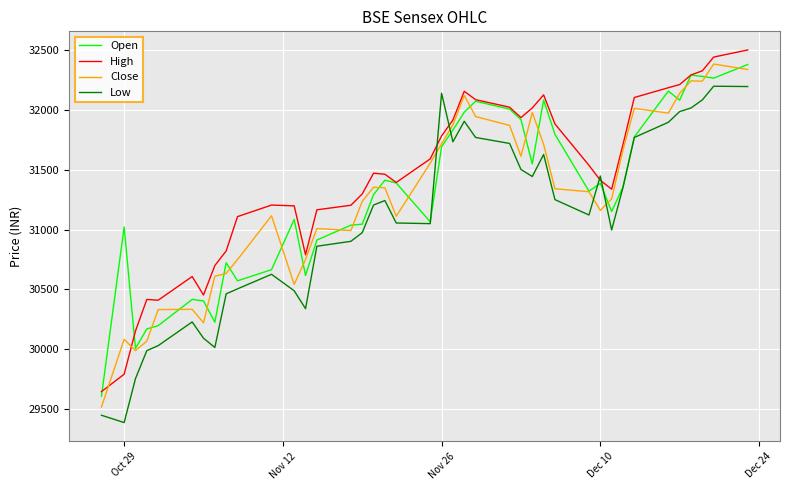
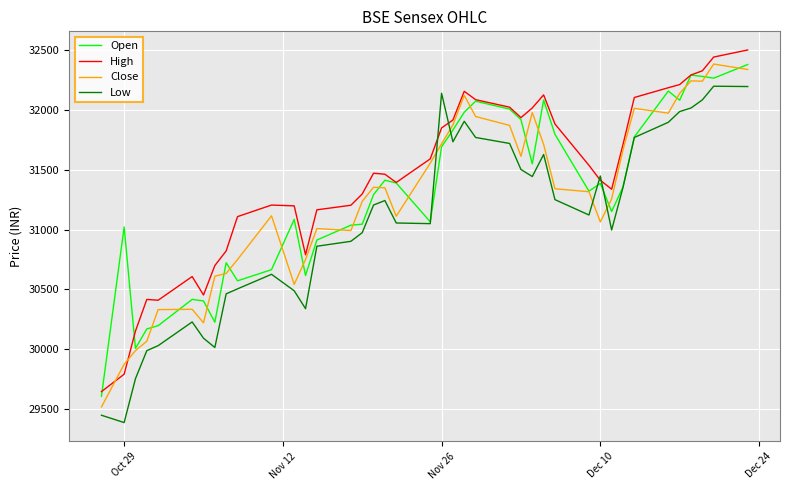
  {
    "Open": {
      "Oct 29": 31020,
      "Nov 26": 31690,
      "Dec 10": 31390
    },
    "High": {
      "Oct 29": 29790,
-     "Nov 26": 31780,
+     "Nov 26": 31850,
      "Dec 10": 31410
    },
    "Close": {
-     "Oct 29": 30080,
+     "Oct 29": 29870,
      "Nov 26": 31720,
-     "Dec 10": 31160
+     "Dec 10": 31060
    },
    "Low": {
      "Oct 29": 29390,
      "Nov 26": 32140,
      "Dec 10": 31450
    }
  }
